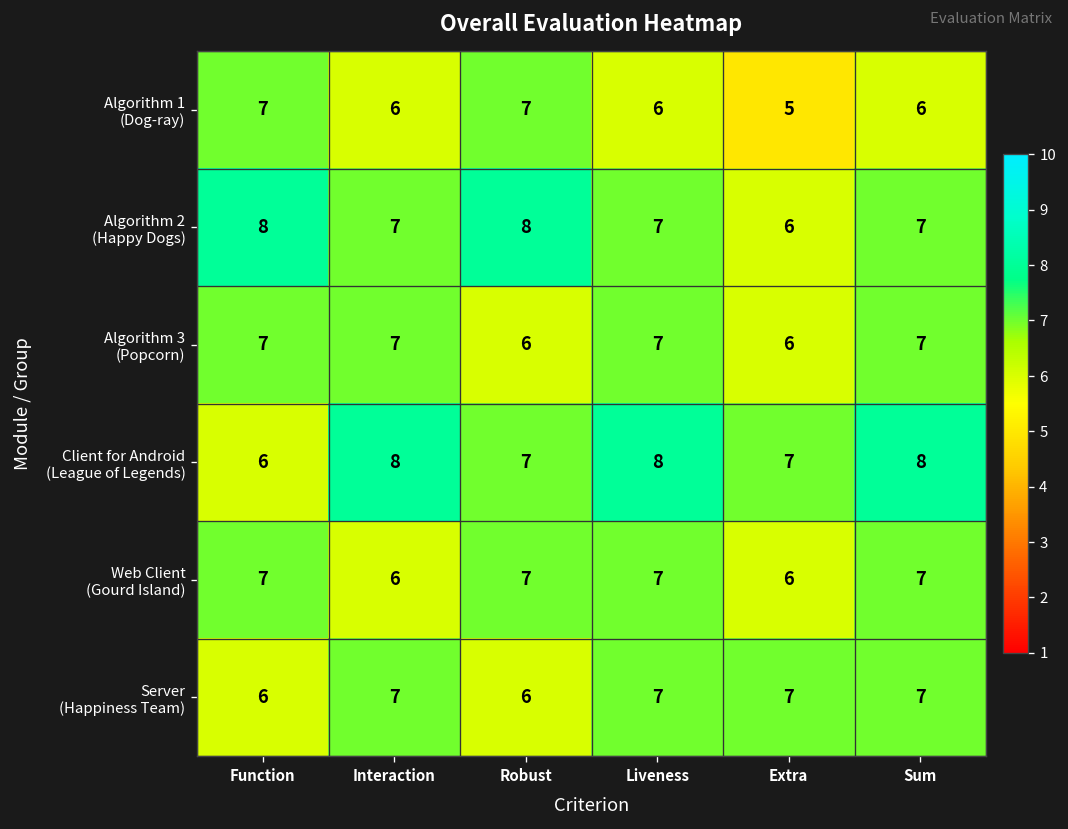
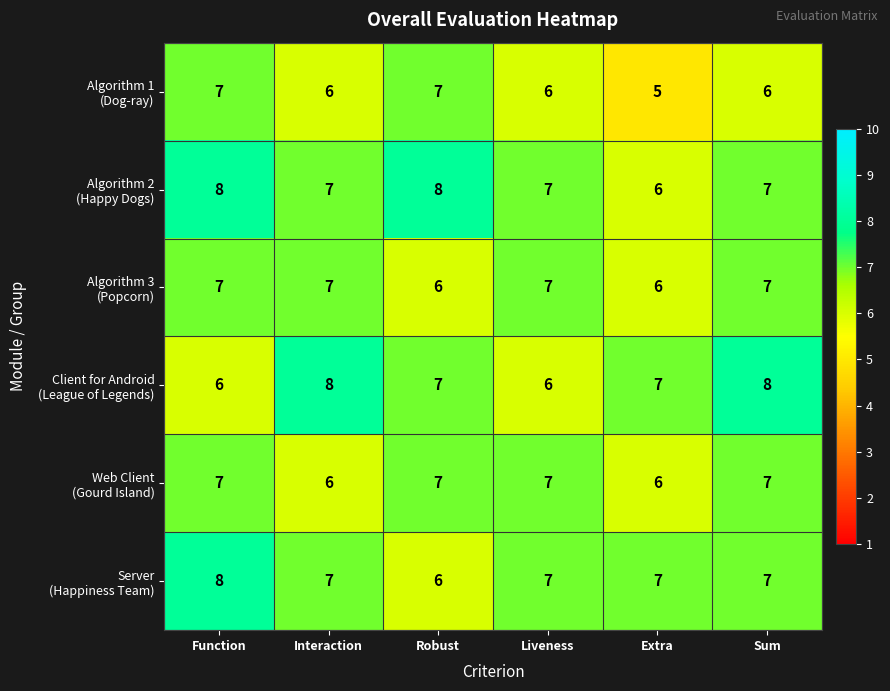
  {
    "Algorithm 1 (Dog-ray)": {
      "Function": 7,
      "Interaction": 6,
      "Robust": 7,
      "Liveness": 6,
      "Extra": 5,
      "Sum": 6
    },
    "Algorithm 2 (Happy Dogs)": {
      "Function": 8,
      "Interaction": 7,
      "Robust": 8,
      "Liveness": 7,
      "Extra": 6,
      "Sum": 7
    },
    "Algorithm 3 (Popcorn)": {
      "Function": 7,
      "Interaction": 7,
      "Robust": 6,
      "Liveness": 7,
      "Extra": 6,
      "Sum": 7
    },
    "Client for Android (League of Legends)": {
      "Function": 6,
      "Interaction": 8,
      "Robust": 7,
-     "Liveness": 8,
+     "Liveness": 6,
      "Extra": 7,
      "Sum": 8
    },
    "Web Client (Gourd Island)": {
      "Function": 7,
      "Interaction": 6,
      "Robust": 7,
      "Liveness": 7,
      "Extra": 6,
      "Sum": 7
    },
    "Server (Happiness Team)": {
-     "Function": 6,
+     "Function": 8,
      "Interaction": 7,
      "Robust": 6,
      "Liveness": 7,
      "Extra": 7,
      "Sum": 7
    }
  }
